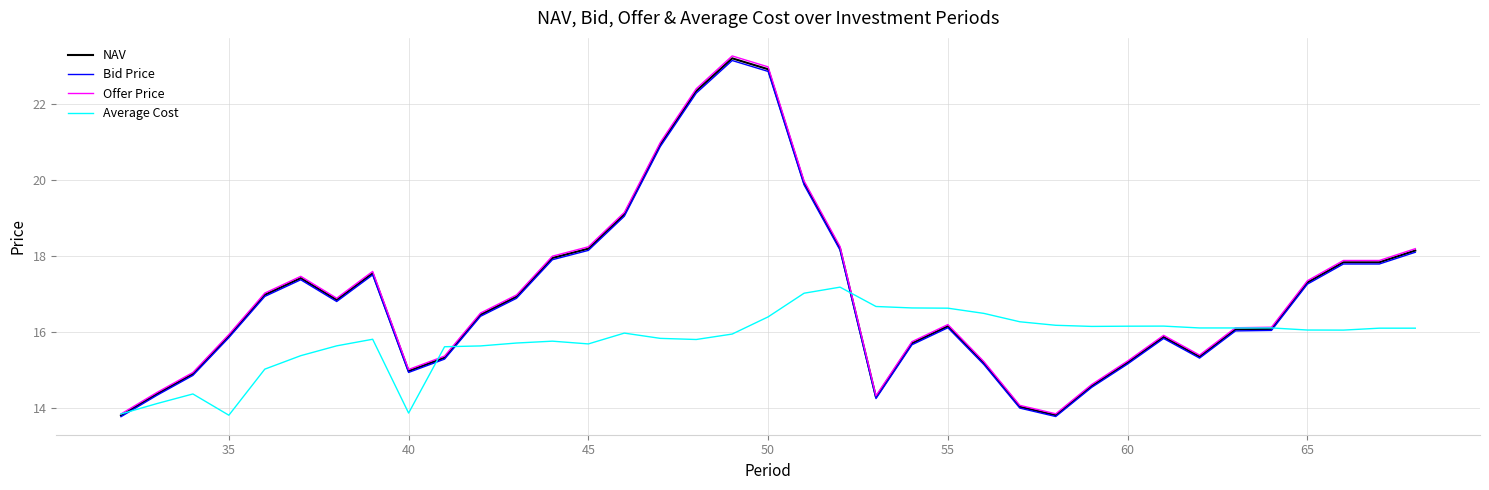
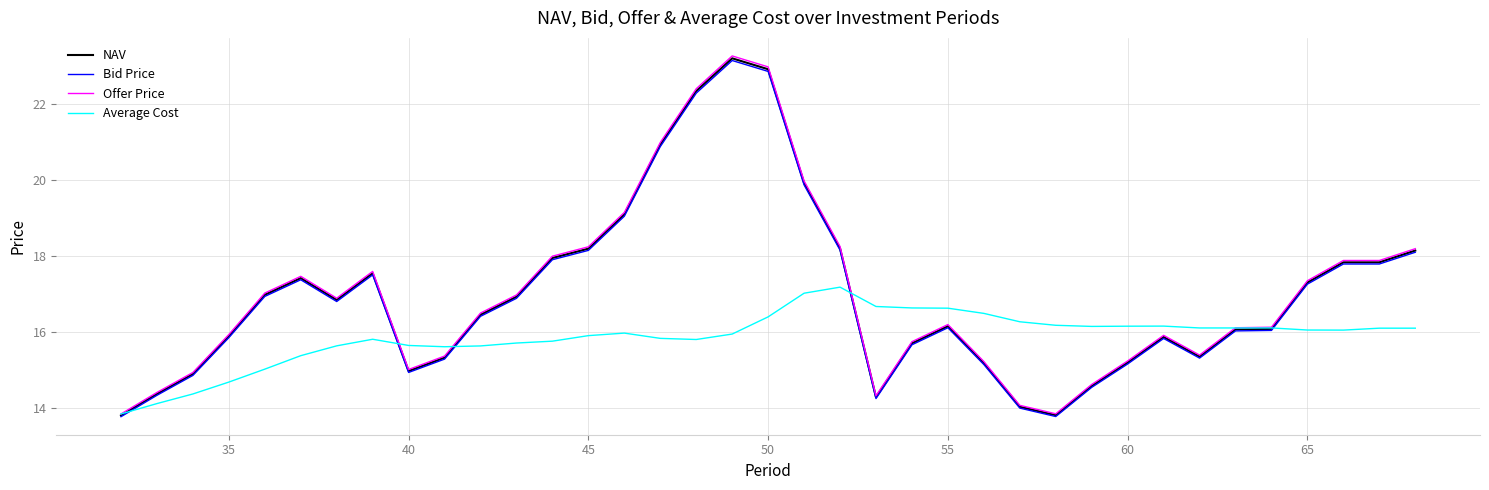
  {
    "Average Cost": {
-     "35": 13.8,
-     "40": 13.9,
-     "45": 15.7,
+     "35": 14.7,
+     "40": 15.6,
+     "45": 15.9,
      "50": 16.4,
      "55": 16.6,
      "60": 16.1,
      "65": 16.0
    }
  }
